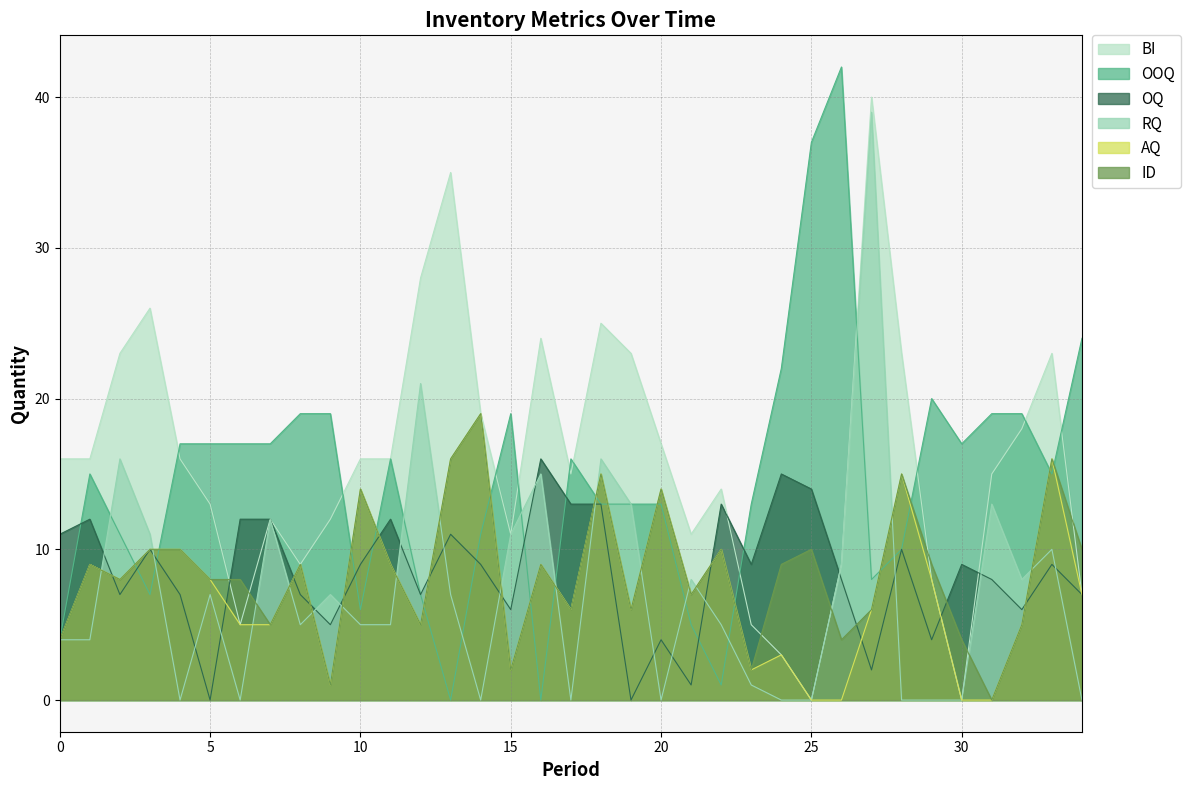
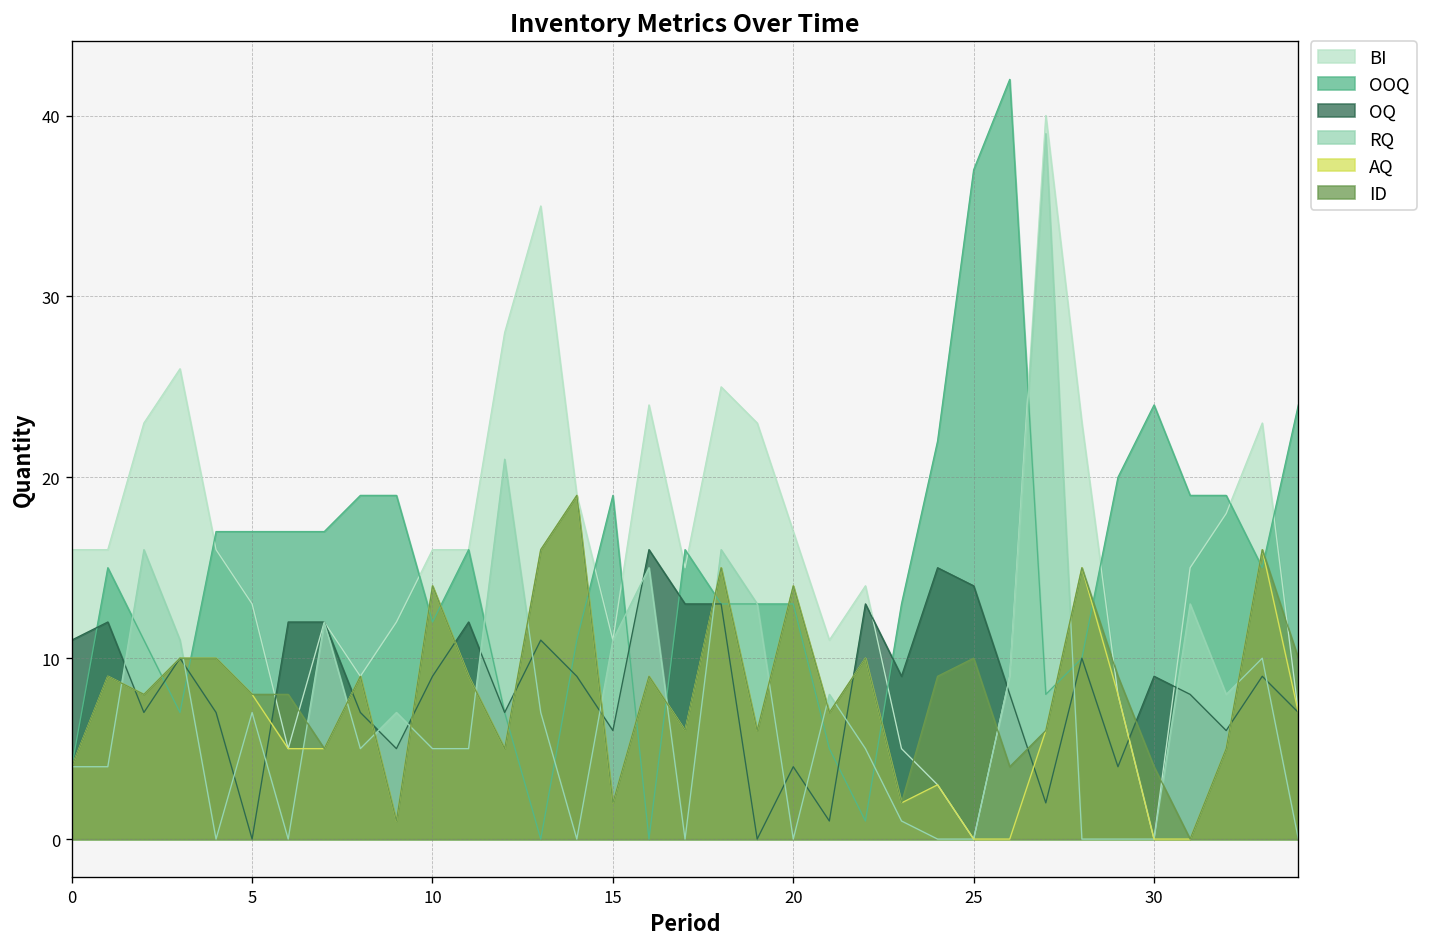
  {
    "OOQ": {
      "5": 17,
-     "10": 6,
+     "10": 12,
      "15": 19,
      "20": 13,
      "25": 37,
-     "30": 17
+     "30": 24
    },
    "OQ": {
      "0": 11,
      "5": 0,
      "10": 9,
      "15": 6,
      "20": 4,
      "25": 14,
      "30": 9
    },
    "ID": {
      "25": 10,
      "30": 4
    }
  }
